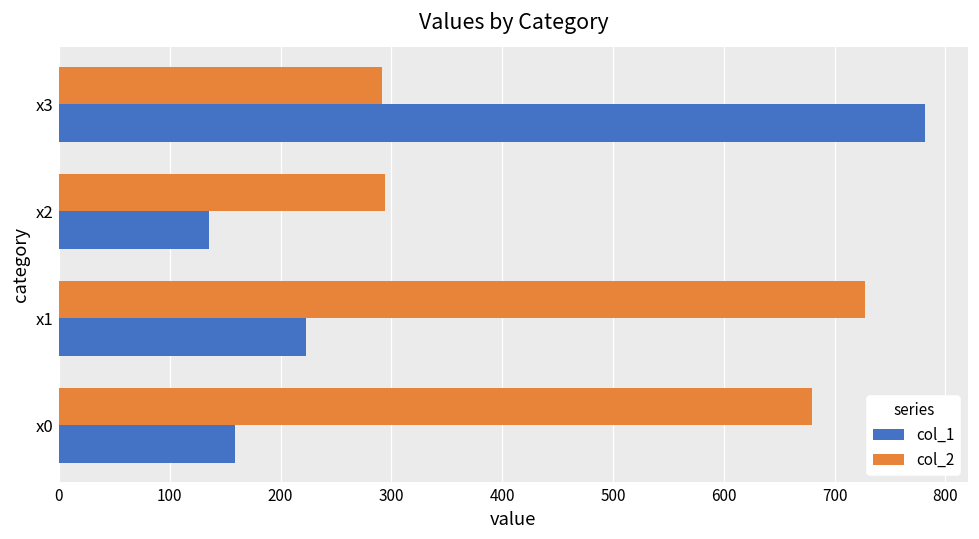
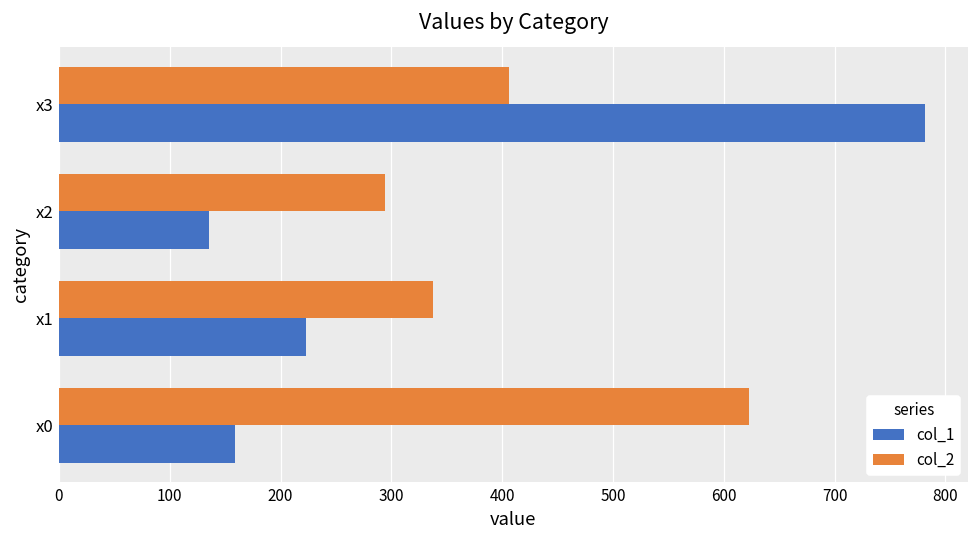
  {
    "col_1": {
      "x3": 781,
      "x2": 136,
      "x1": 223,
      "x0": 159
    },
    "col_2": {
-     "x3": 291,
+     "x3": 406,
      "x2": 294,
-     "x1": 727,
-     "x0": 680
+     "x1": 338,
+     "x0": 623
    }
  }
